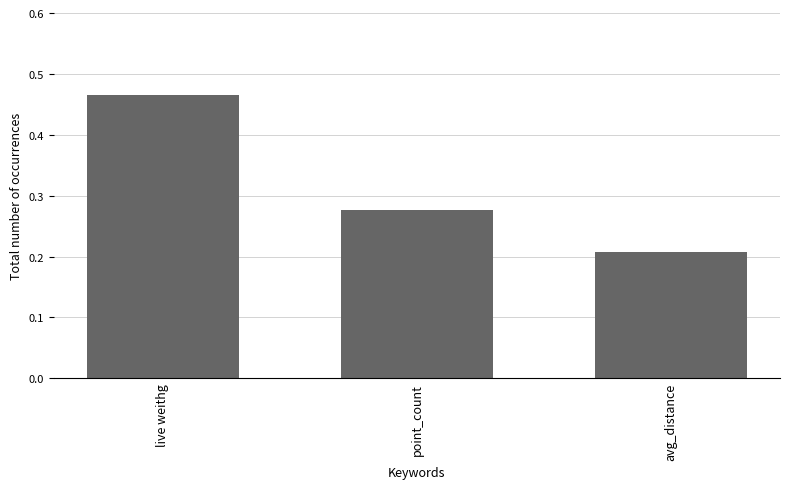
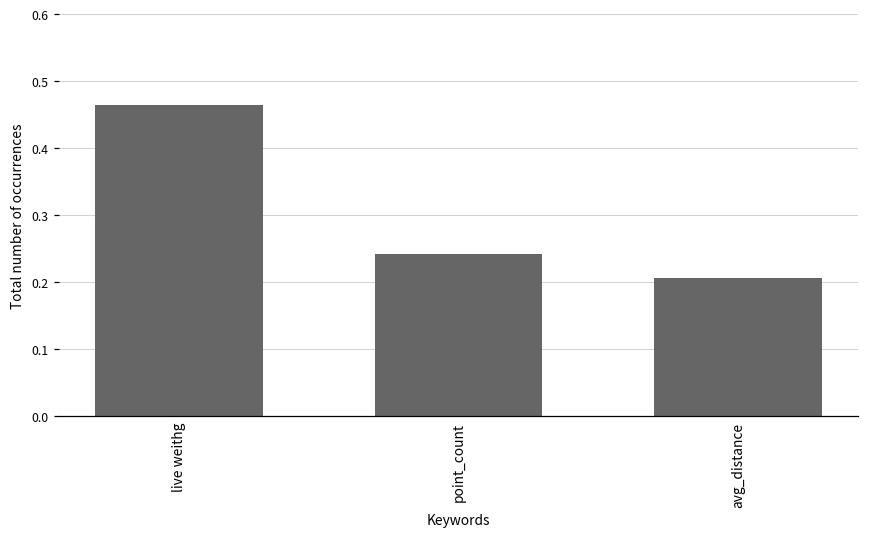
  {
    "live weithg": 0.47,
-   "point_count": 0.28,
+   "point_count": 0.24,
    "avg_distance": 0.21
  }
